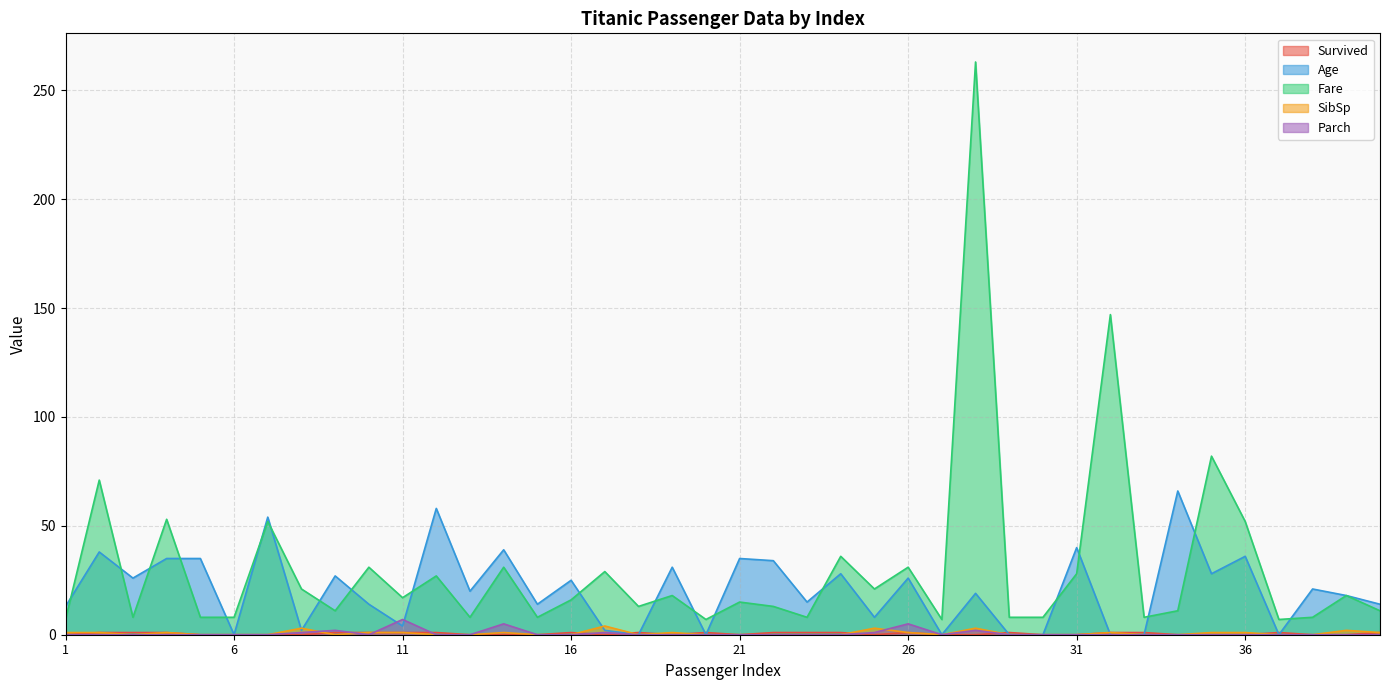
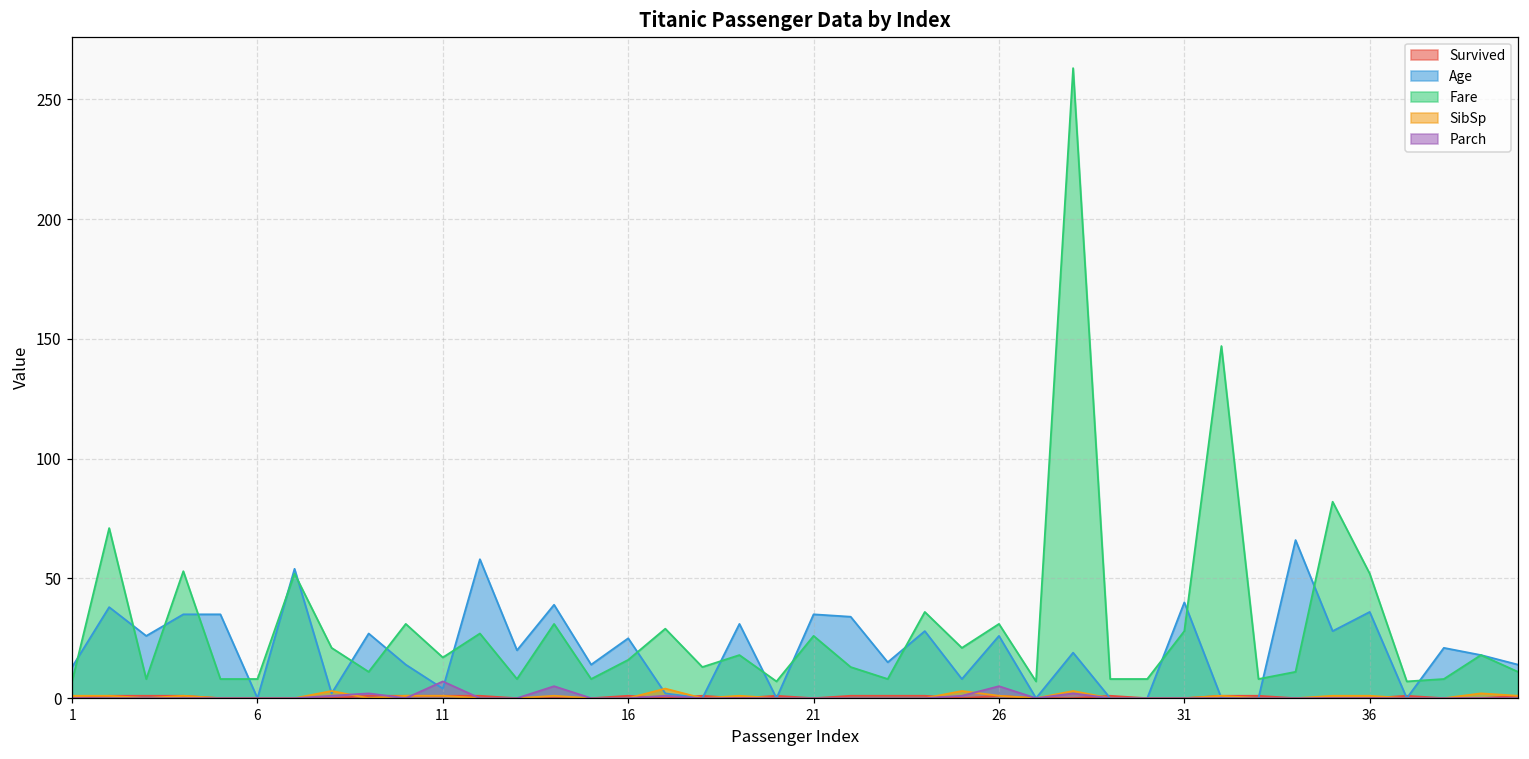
  {
    "Age": {
      "1": 13,
      "11": 4,
      "16": 25,
      "21": 35,
      "26": 26,
      "31": 40,
      "36": 36
    },
    "Fare": {
      "1": 7,
      "6": 8,
      "11": 17,
      "16": 16,
-     "21": 15,
+     "21": 26,
      "26": 31,
      "31": 28,
      "36": 52
    },
    "Parch": {
      "11": 7,
      "26": 5
    }
  }
